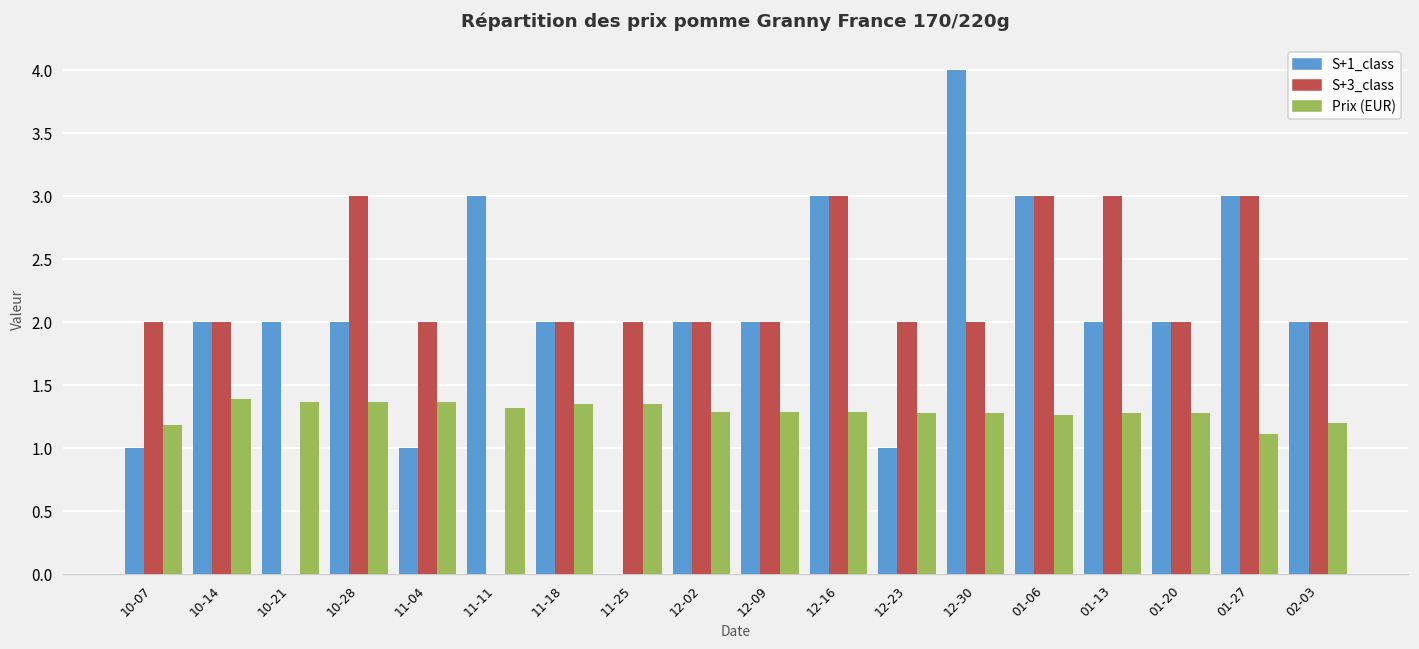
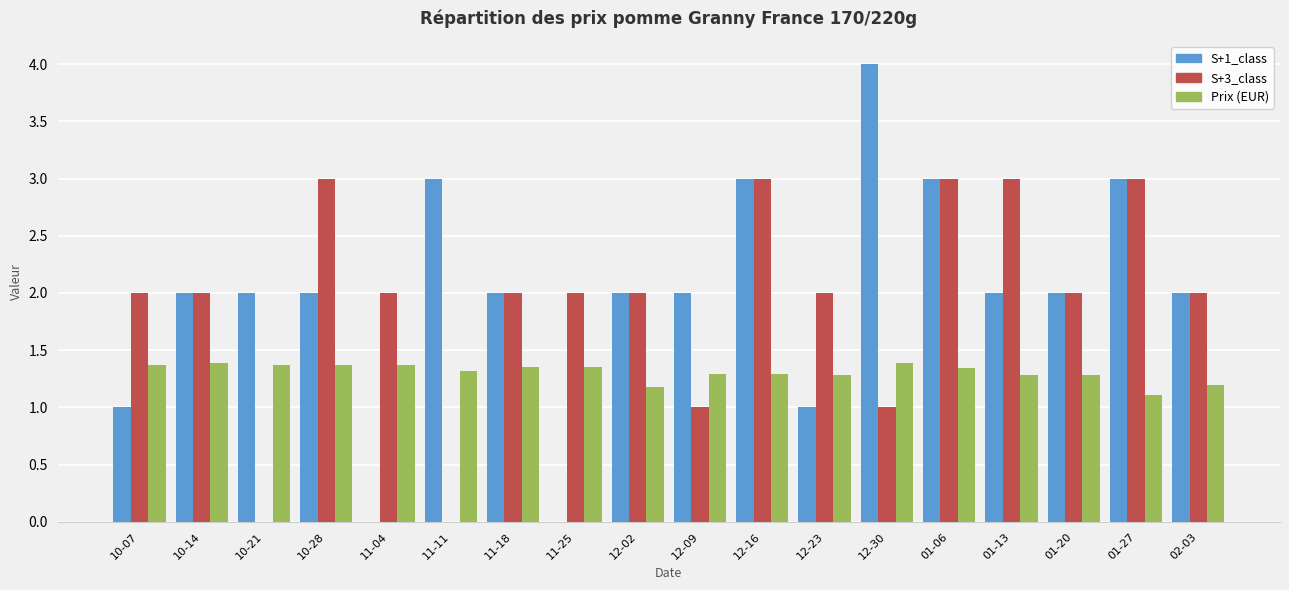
  {
    "S+1_class": {
      "10-07": 1,
      "10-14": 2,
      "10-21": 2,
      "10-28": 2,
-     "11-04": 1,
+     "11-04": 0,
      "11-11": 3,
      "11-18": 2,
      "11-25": 0,
      "12-02": 2,
      "12-09": 2,
      "12-16": 3,
      "12-23": 1,
      "12-30": 4,
      "01-06": 3,
      "01-13": 2,
      "01-20": 2,
      "01-27": 3,
      "02-03": 2
    },
    "S+3_class": {
      "10-07": 2,
      "10-14": 2,
      "10-21": 0,
      "10-28": 3,
      "11-04": 2,
      "11-11": 0,
      "11-18": 2,
      "11-25": 2,
      "12-02": 2,
-     "12-09": 2,
+     "12-09": 1,
      "12-16": 3,
      "12-23": 2,
-     "12-30": 2,
+     "12-30": 1,
      "01-06": 3,
      "01-13": 3,
      "01-20": 2,
      "01-27": 3,
      "02-03": 2
    },
    "Prix (EUR)": {
-     "10-07": 1.18,
+     "10-07": 1.37,
      "10-14": 1.39,
      "10-21": 1.37,
      "10-28": 1.37,
      "11-04": 1.37,
      "11-11": 1.32,
      "11-18": 1.35,
      "11-25": 1.35,
-     "12-02": 1.29,
+     "12-02": 1.18,
      "12-09": 1.29,
      "12-16": 1.29,
      "12-23": 1.28,
-     "12-30": 1.28,
-     "01-06": 1.26,
+     "12-30": 1.39,
+     "01-06": 1.34,
      "01-13": 1.28,
      "01-20": 1.28,
      "01-27": 1.11,
      "02-03": 1.20
    }
  }
